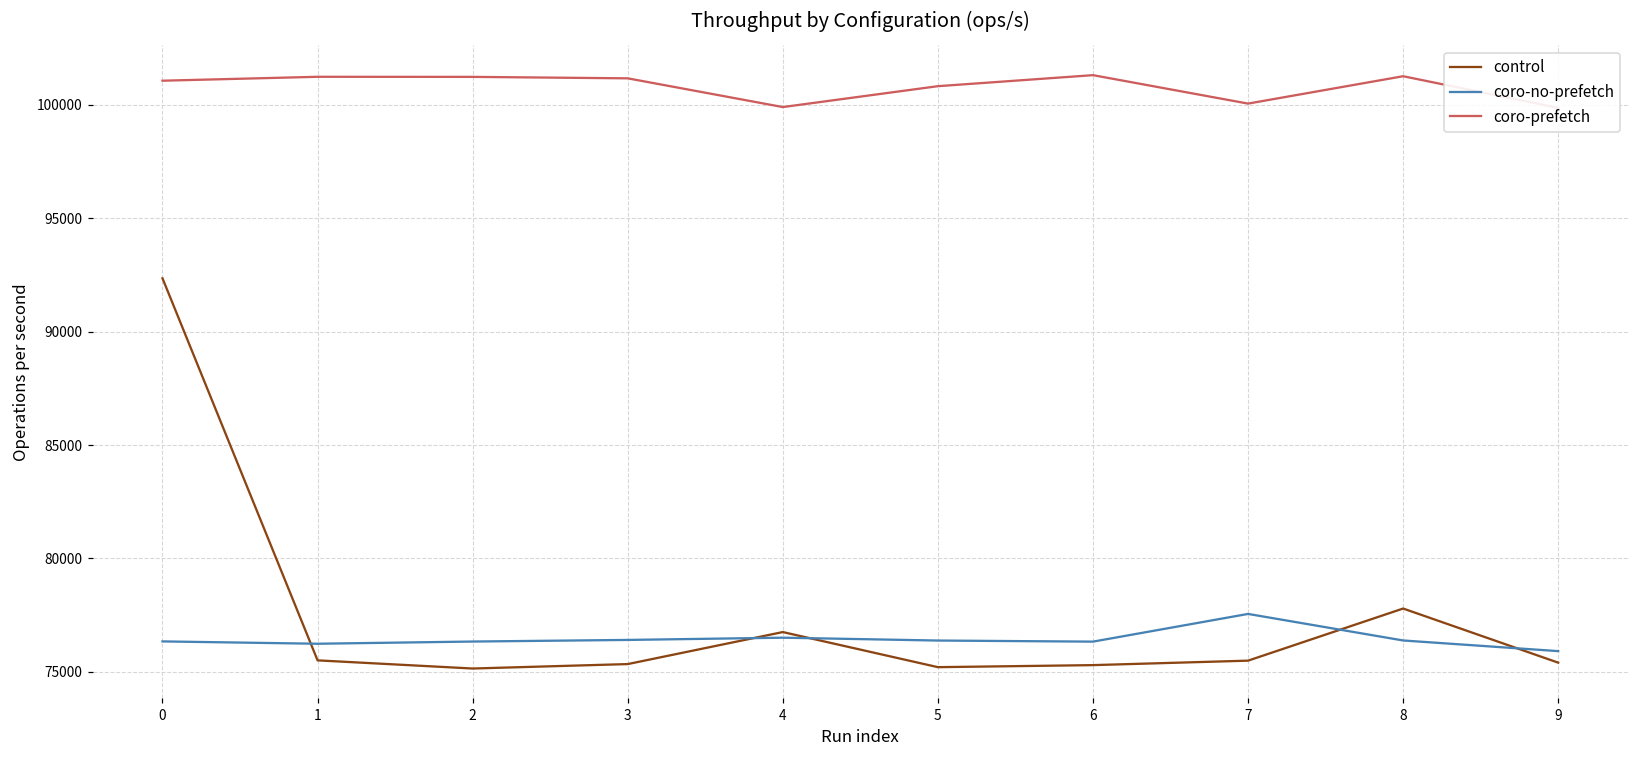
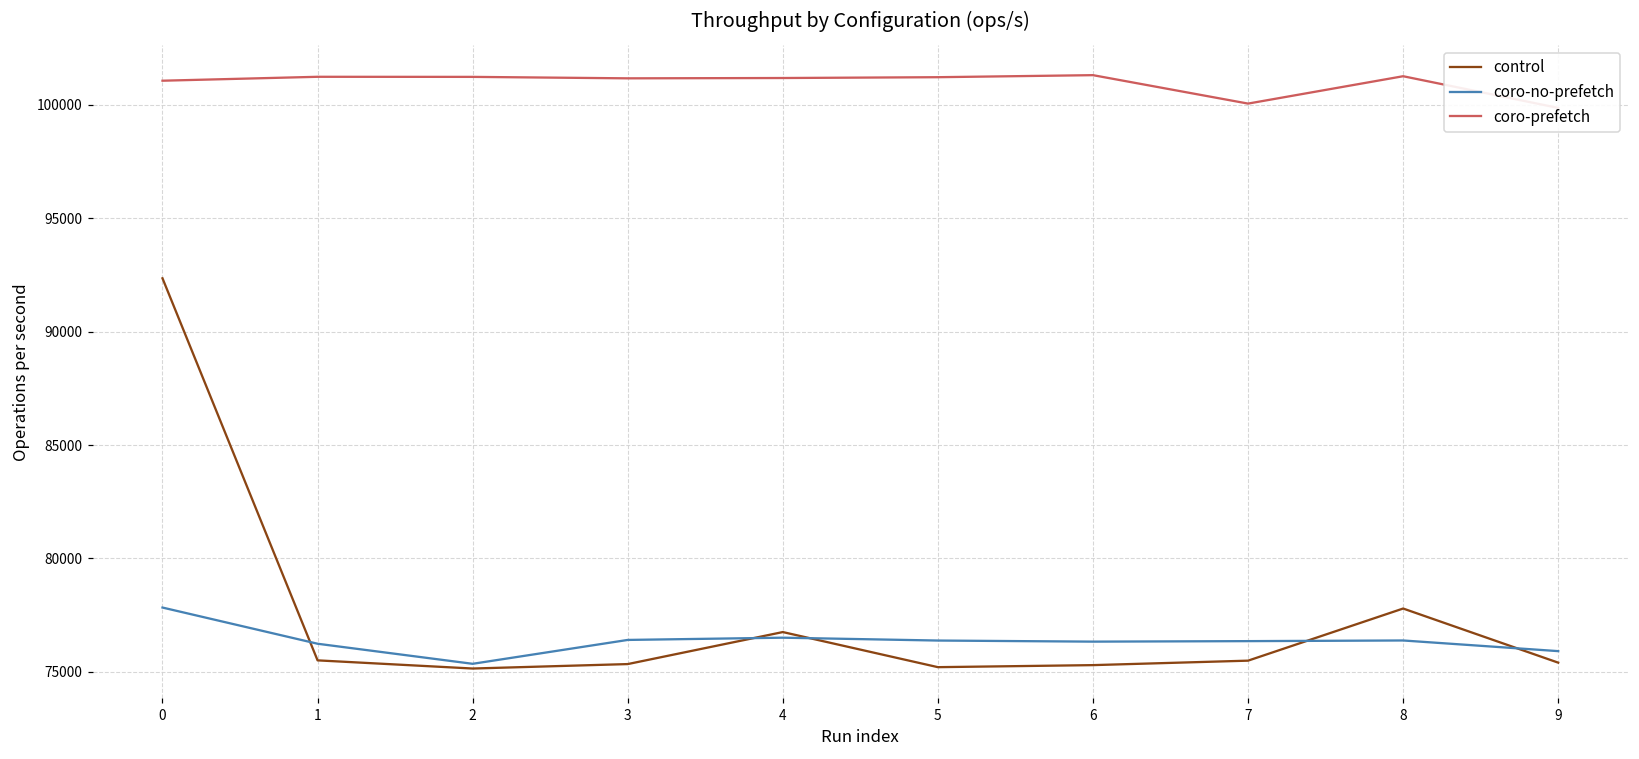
  {
    "control": {
      "0": 92400,
      "1": 75500,
      "2": 75100,
      "3": 75300,
      "4": 76800,
      "5": 75200,
      "6": 75300,
      "7": 75500,
      "8": 77800,
      "9": 75400
    },
    "coro-no-prefetch": {
-     "0": 76300,
+     "0": 77800,
      "1": 76200,
-     "2": 76300,
+     "2": 75400,
      "3": 76400,
      "4": 76500,
      "5": 76400,
      "6": 76300,
-     "7": 77600,
+     "7": 76400,
      "8": 76400,
      "9": 75900
    },
    "coro-prefetch": {
      "0": 101100,
      "1": 101200,
      "2": 101200,
      "3": 101200,
-     "4": 99900,
-     "5": 100800,
+     "4": 101200,
+     "5": 101200,
      "6": 101300,
      "7": 100100,
      "8": 101300
    }
  }
